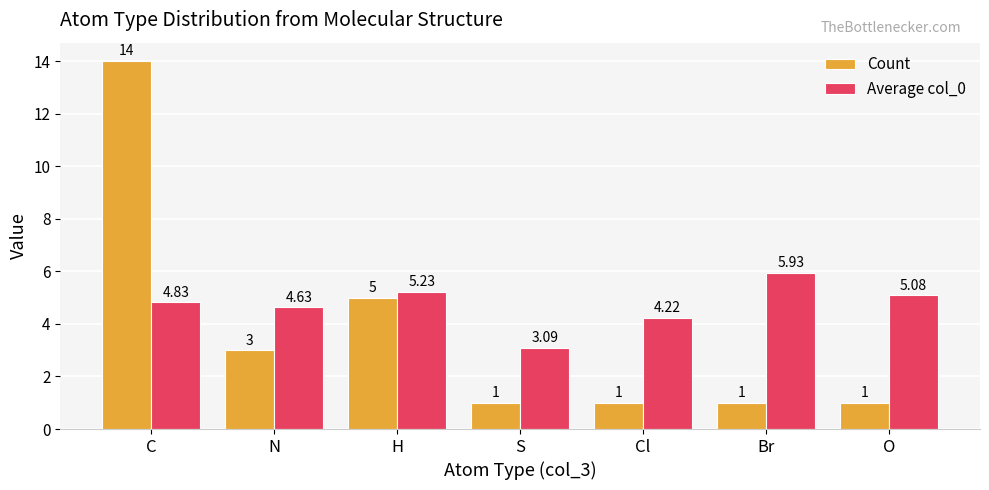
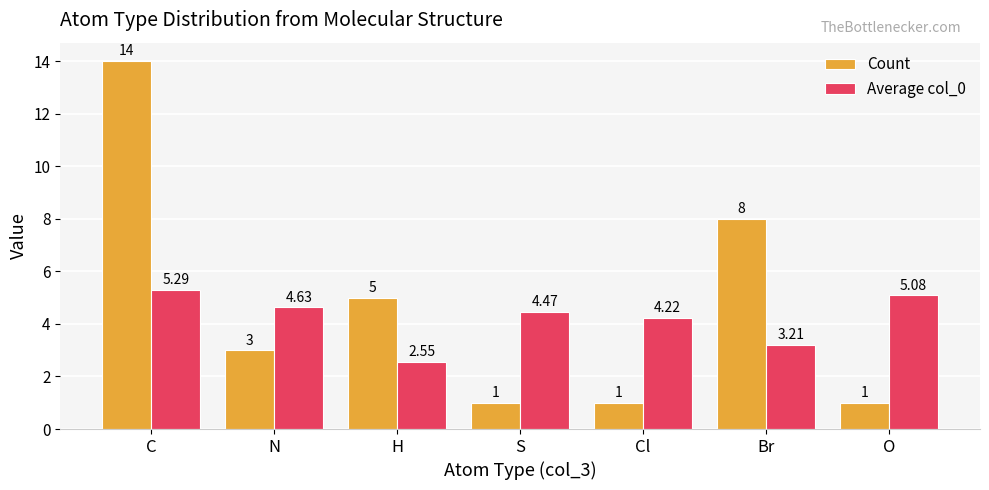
  {
    "Count": {
      "C": 14,
      "N": 3,
      "H": 5,
      "S": 1,
      "Cl": 1,
-     "Br": 1,
+     "Br": 8,
      "O": 1
    },
    "Average col_0": {
-     "C": 4.83,
+     "C": 5.29,
      "N": 4.63,
-     "H": 5.23,
-     "S": 3.09,
+     "H": 2.55,
+     "S": 4.47,
      "Cl": 4.22,
-     "Br": 5.93,
+     "Br": 3.21,
      "O": 5.08
    }
  }
